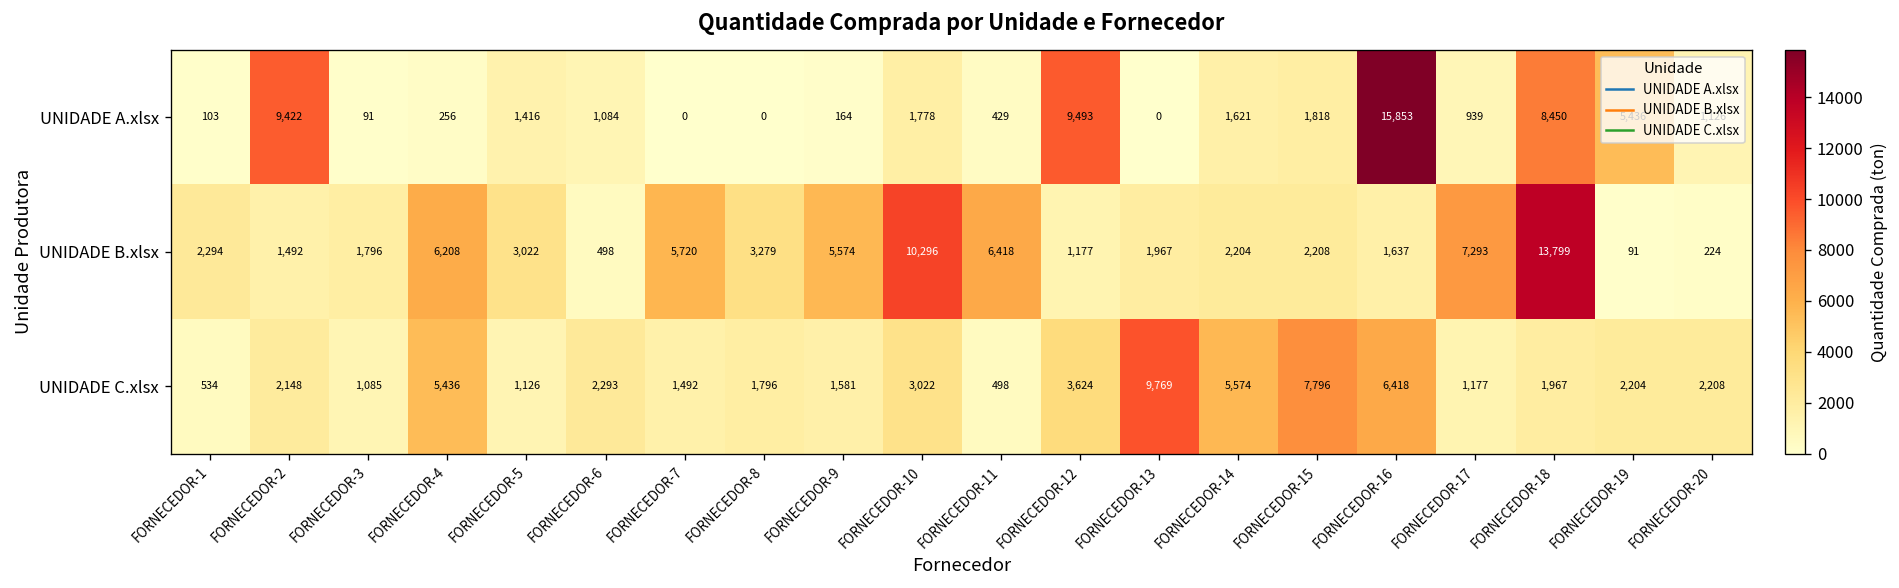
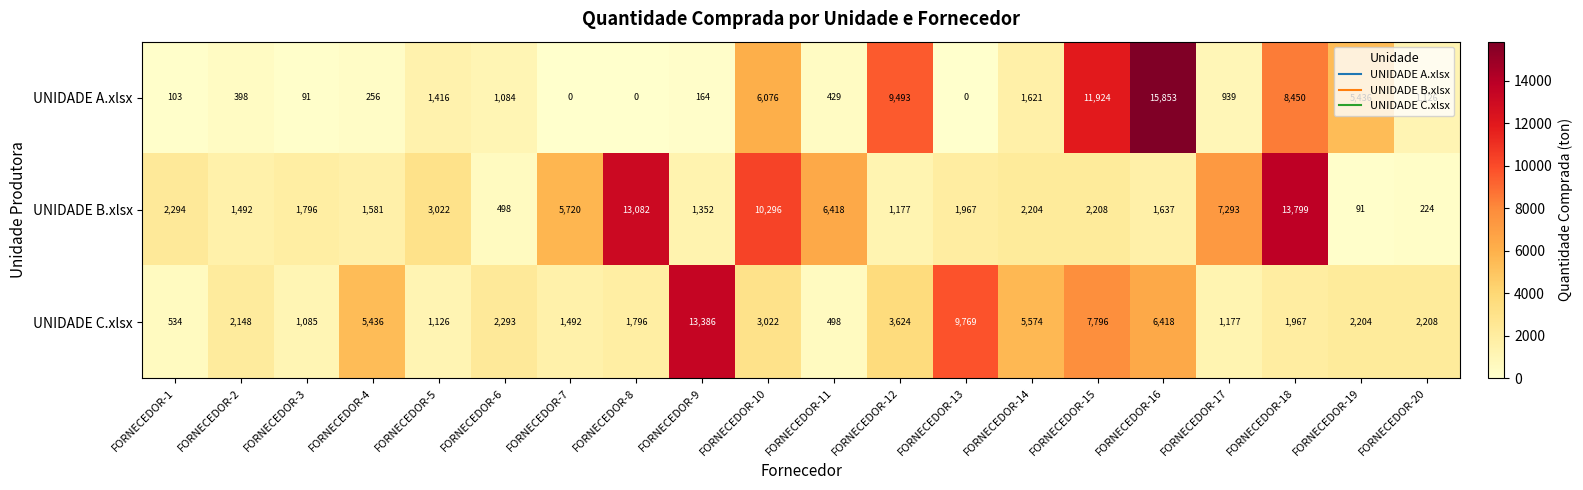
  {
    "UNIDADE A.xlsx": {
      "FORNECEDOR-1": "103",
-     "FORNECEDOR-2": "9,422",
+     "FORNECEDOR-2": "398",
      "FORNECEDOR-3": "91",
      "FORNECEDOR-4": "256",
      "FORNECEDOR-5": "1,416",
      "FORNECEDOR-6": "1,084",
      "FORNECEDOR-7": "0",
      "FORNECEDOR-8": "0",
      "FORNECEDOR-9": "164",
-     "FORNECEDOR-10": "1,778",
+     "FORNECEDOR-10": "6,076",
      "FORNECEDOR-11": "429",
      "FORNECEDOR-12": "9,493",
      "FORNECEDOR-13": "0",
      "FORNECEDOR-14": "1,621",
-     "FORNECEDOR-15": "1,818",
+     "FORNECEDOR-15": "11,924",
      "FORNECEDOR-16": "15,853",
      "FORNECEDOR-17": "939",
      "FORNECEDOR-18": "8,450"
    },
    "UNIDADE B.xlsx": {
      "FORNECEDOR-1": "2,294",
      "FORNECEDOR-2": "1,492",
      "FORNECEDOR-3": "1,796",
-     "FORNECEDOR-4": "6,208",
+     "FORNECEDOR-4": "1,581",
      "FORNECEDOR-5": "3,022",
      "FORNECEDOR-6": "498",
      "FORNECEDOR-7": "5,720",
-     "FORNECEDOR-8": "3,279",
-     "FORNECEDOR-9": "5,574",
+     "FORNECEDOR-8": "13,082",
+     "FORNECEDOR-9": "1,352",
      "FORNECEDOR-10": "10,296",
      "FORNECEDOR-11": "6,418",
      "FORNECEDOR-12": "1,177",
      "FORNECEDOR-13": "1,967",
      "FORNECEDOR-14": "2,204",
      "FORNECEDOR-15": "2,208",
      "FORNECEDOR-16": "1,637",
      "FORNECEDOR-17": "7,293",
      "FORNECEDOR-18": "13,799",
      "FORNECEDOR-19": "91",
      "FORNECEDOR-20": "224"
    },
    "UNIDADE C.xlsx": {
      "FORNECEDOR-1": "534",
      "FORNECEDOR-2": "2,148",
      "FORNECEDOR-3": "1,085",
      "FORNECEDOR-4": "5,436",
      "FORNECEDOR-5": "1,126",
      "FORNECEDOR-6": "2,293",
      "FORNECEDOR-7": "1,492",
      "FORNECEDOR-8": "1,796",
-     "FORNECEDOR-9": "1,581",
+     "FORNECEDOR-9": "13,386",
      "FORNECEDOR-10": "3,022",
      "FORNECEDOR-11": "498",
      "FORNECEDOR-12": "3,624",
      "FORNECEDOR-13": "9,769",
      "FORNECEDOR-14": "5,574",
      "FORNECEDOR-15": "7,796",
      "FORNECEDOR-16": "6,418",
      "FORNECEDOR-17": "1,177",
      "FORNECEDOR-18": "1,967",
      "FORNECEDOR-19": "2,204",
      "FORNECEDOR-20": "2,208"
    }
  }
